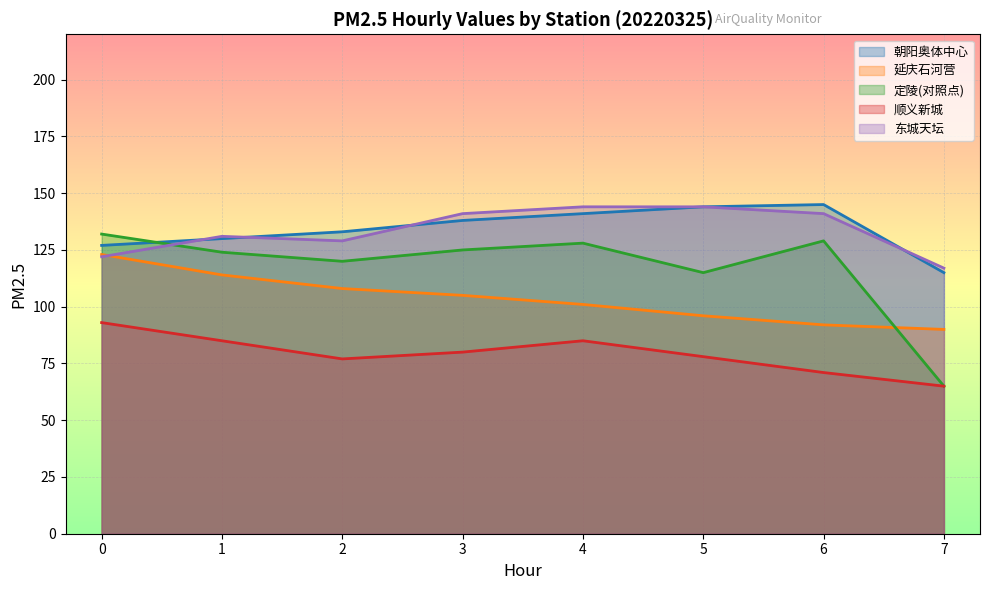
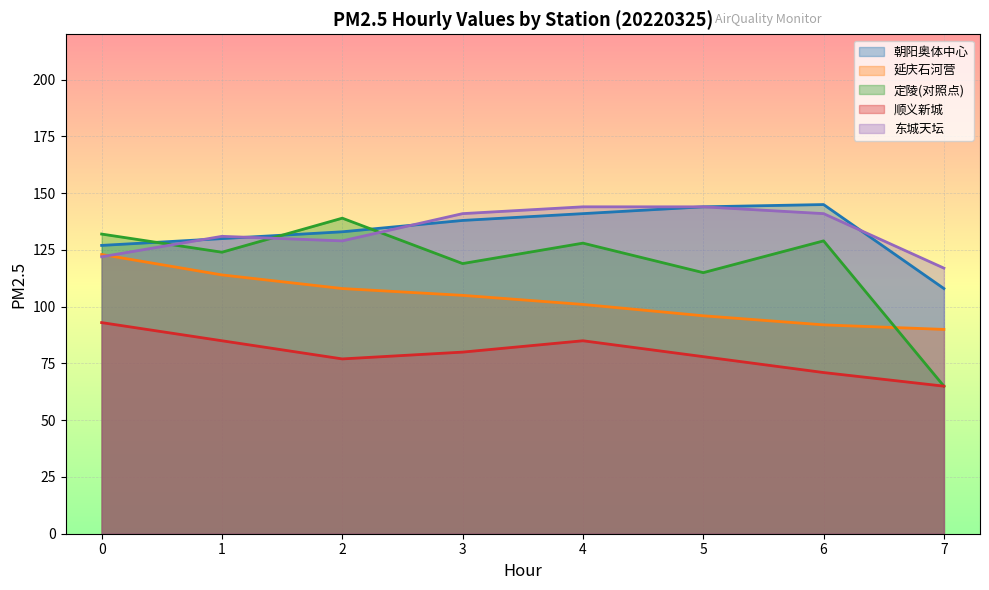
  {
    "朝阳奥体中心": {
      "0": 127,
      "2": 133,
      "3": 138,
      "4": 141,
      "6": 145,
-     "7": 115
+     "7": 108
    },
    "定陵(对照点)": {
      "0": 132,
      "1": 124,
-     "2": 120,
-     "3": 125,
+     "2": 139,
+     "3": 119,
      "4": 128,
      "5": 115,
      "6": 129
    },
    "东城天坛": {
      "2": 129,
      "3": 141,
      "4": 144,
      "6": 141,
      "7": 117
    }
  }
